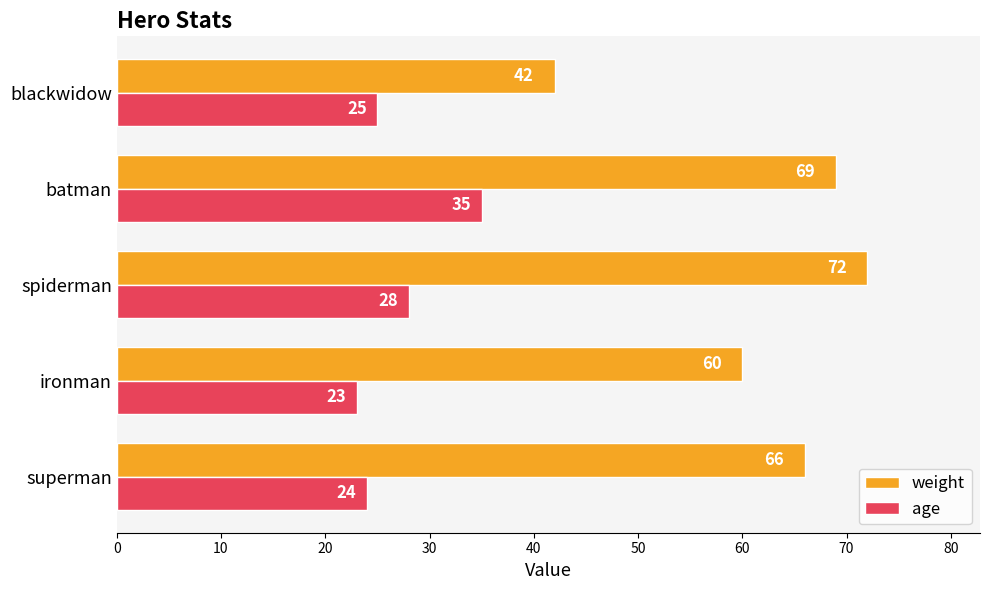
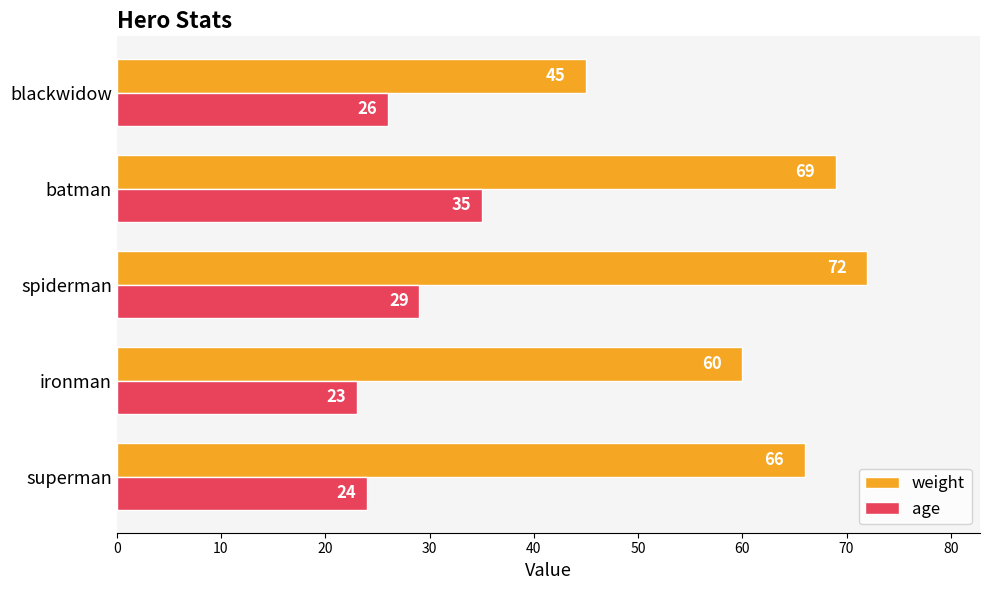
  {
    "weight": {
-     "blackwidow": 42,
+     "blackwidow": 45,
      "batman": 69,
      "spiderman": 72,
      "ironman": 60,
      "superman": 66
    },
    "age": {
-     "blackwidow": 25,
+     "blackwidow": 26,
      "batman": 35,
-     "spiderman": 28,
+     "spiderman": 29,
      "ironman": 23,
      "superman": 24
    }
  }
